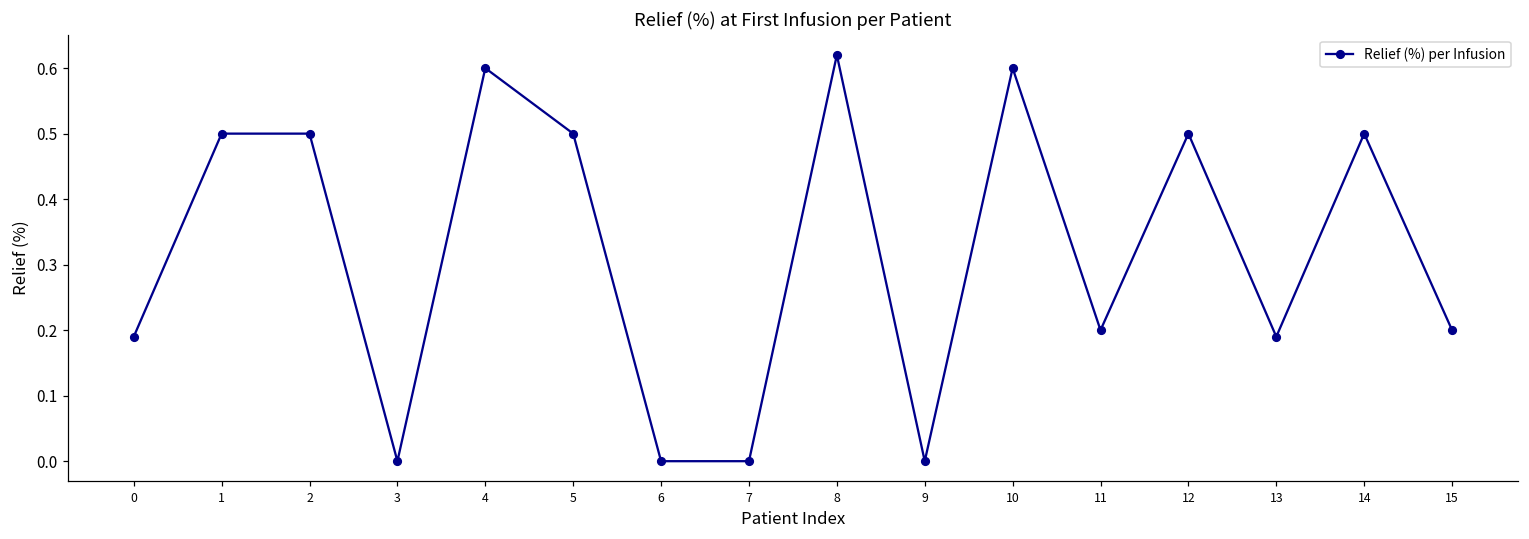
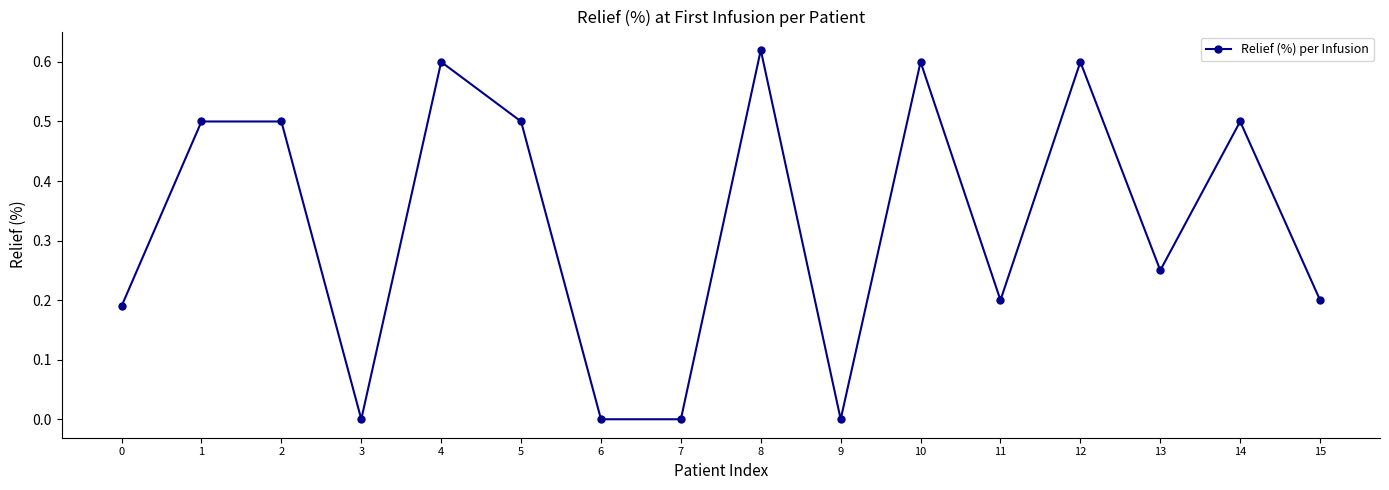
  {
    "0": 0.19,
    "1": 0.50,
    "2": 0.50,
    "3": 0.00,
    "4": 0.60,
    "5": 0.50,
    "6": 0.00,
    "7": 0.00,
    "8": 0.62,
    "9": 0.00,
    "10": 0.60,
    "11": 0.20,
-   "12": 0.5,
-   "13": 0.19,
+   "12": 0.6,
+   "13": 0.25,
    "14": 0.50,
    "15": 0.20
  }
